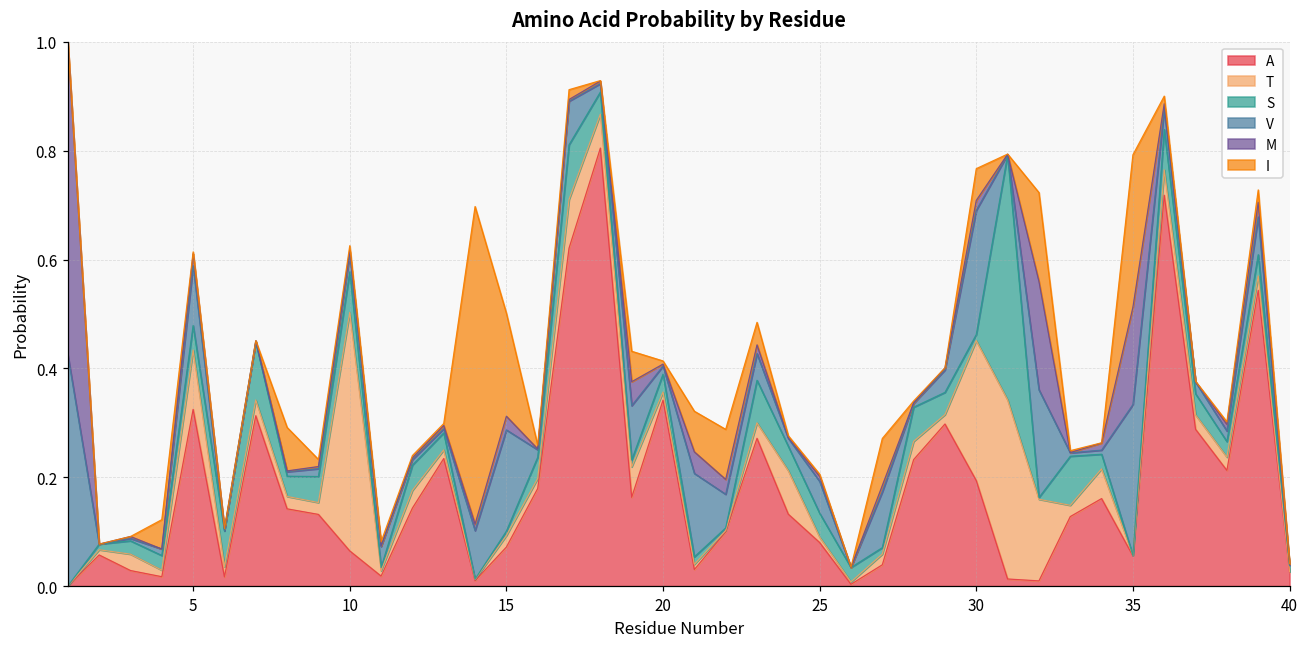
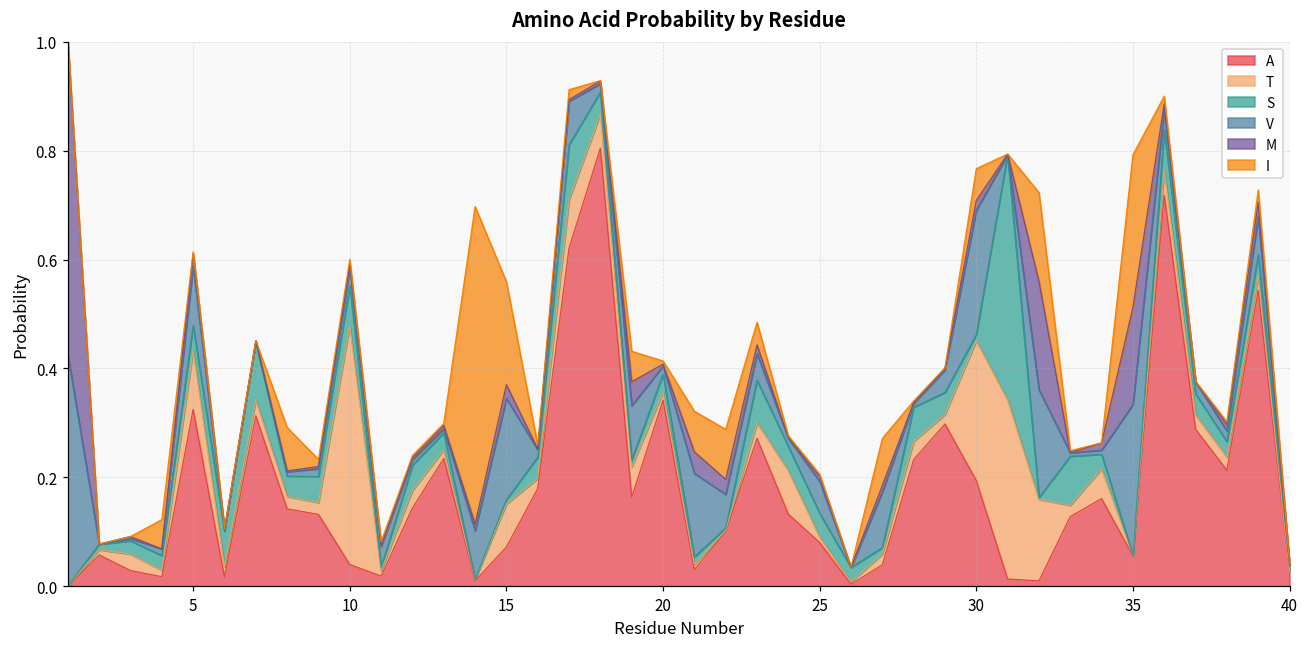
  {
    "A": {
      "5": 0.32,
-     "10": 0.06,
+     "10": 0.04,
      "15": 0.07,
      "20": 0.34,
      "25": 0.08,
      "30": 0.19
    },
    "T": {
      "5": 0.11,
      "10": 0.44,
-     "15": 0.02,
+     "15": 0.08,
      "20": 0.01,
      "25": 0.01,
      "30": 0.26
    },
    "M": {
      "10": 0.01,
      "15": 0.03,
      "30": 0.02,
      "35": 0.18
    },
    "I": {
      "10": 0.01,
      "15": 0.19,
      "20": 0.01,
      "30": 0.06,
      "35": 0.28
    }
  }
